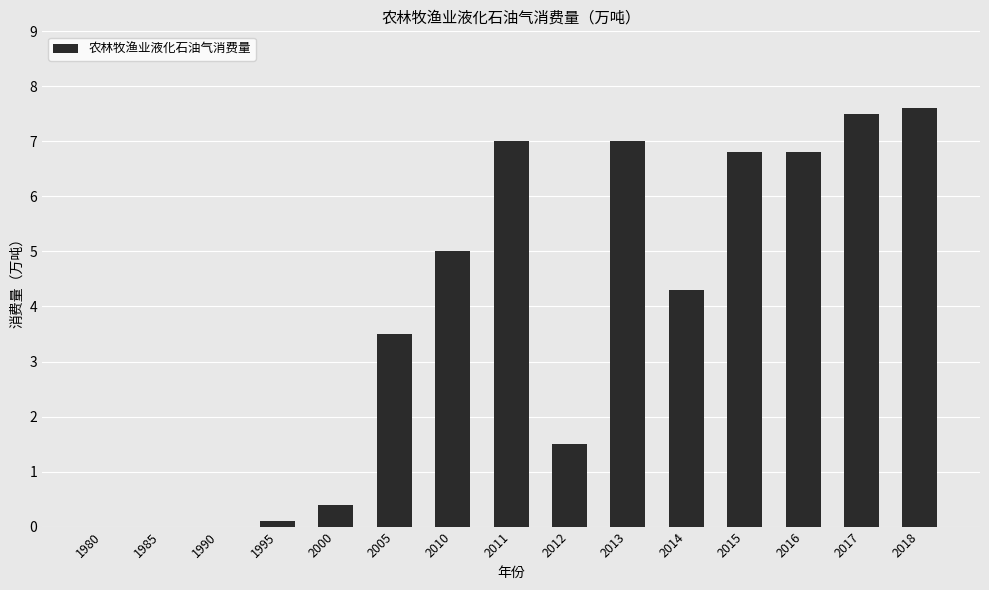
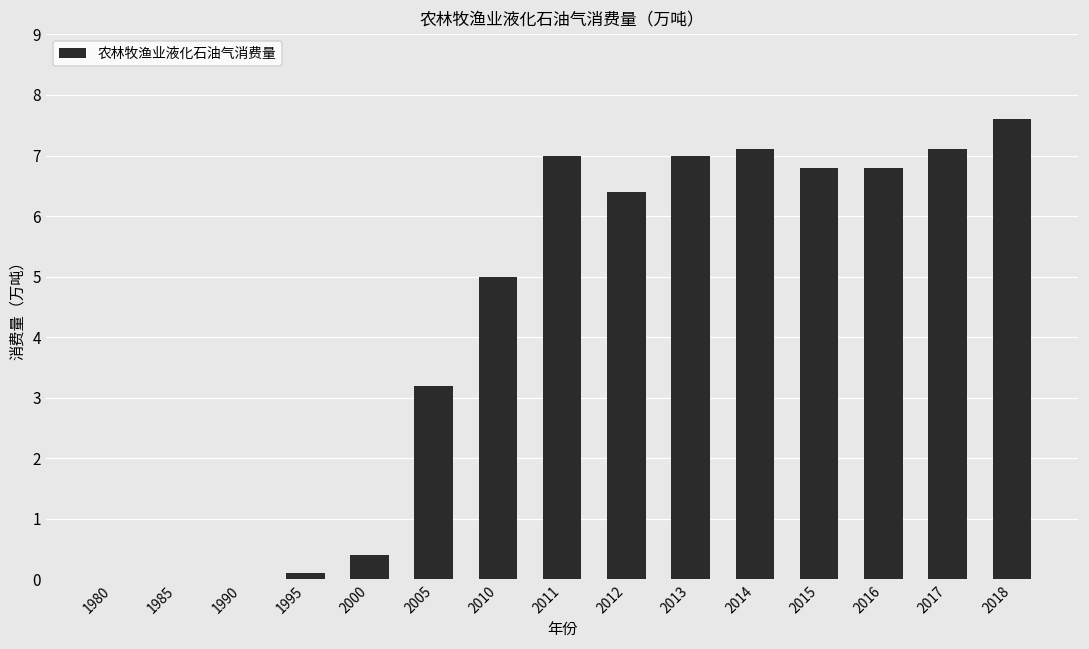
  {
    "1980": 0.0,
    "1985": 0.0,
    "1990": 0.0,
    "1995": 0.1,
    "2000": 0.4,
-   "2005": 3.5,
+   "2005": 3.2,
    "2010": 5.0,
    "2011": 7.0,
-   "2012": 1.5,
+   "2012": 6.4,
    "2013": 7.0,
-   "2014": 4.3,
+   "2014": 7.1,
    "2015": 6.8,
    "2016": 6.8,
-   "2017": 7.5,
+   "2017": 7.1,
    "2018": 7.6
  }
